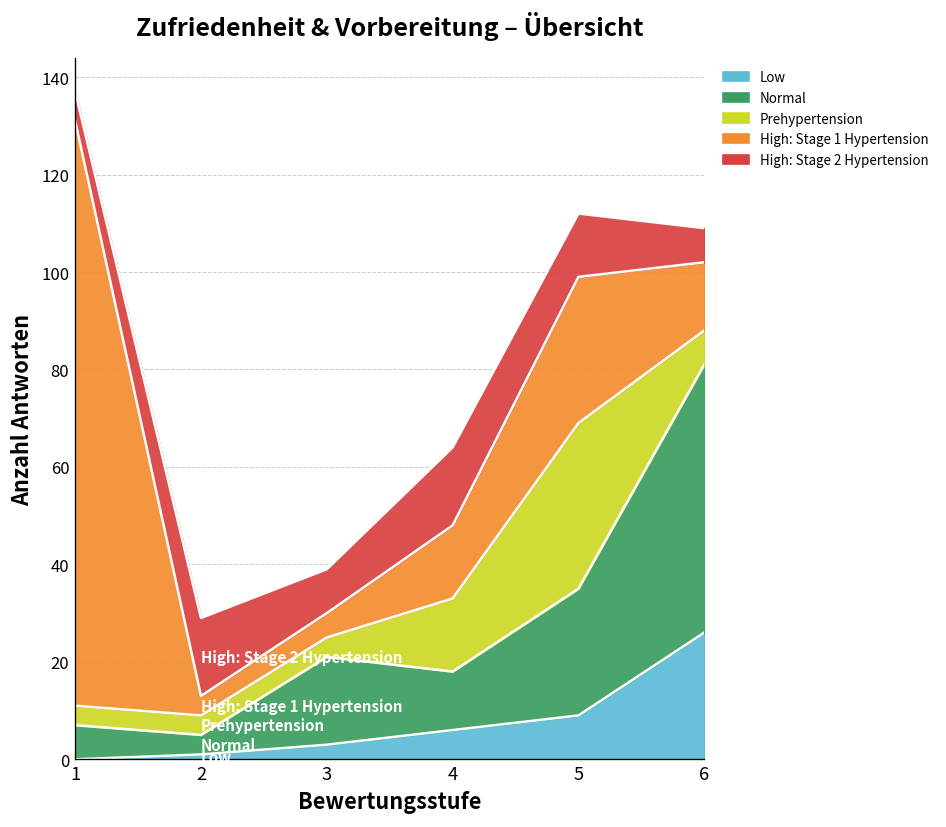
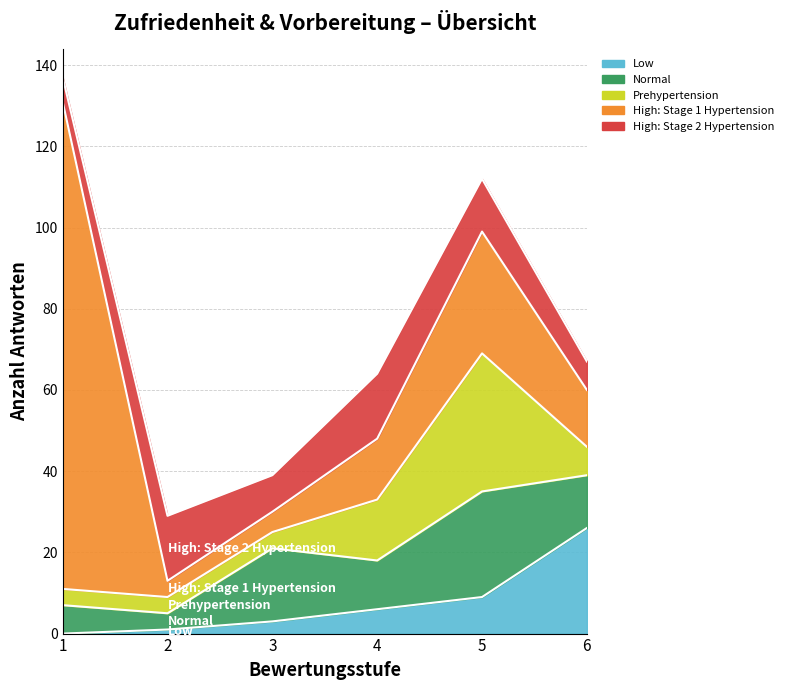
  {
    "Low": {
      "1": 0,
      "2": 1,
      "3": 3,
      "4": 6,
      "5": 9,
      "6": 26
    },
    "Normal": {
      "1": 7,
      "2": 4,
      "4": 12,
      "5": 26,
-     "6": 55
+     "6": 13
    },
    "Prehypertension": {
      "1": 4,
      "3": 4,
      "4": 15,
      "5": 34,
      "6": 7
    },
    "High: Stage 1 Hypertension": {
      "1": 120,
      "3": 5,
      "4": 15,
      "5": 30,
      "6": 14
    },
    "High: Stage 2 Hypertension": {
      "1": 6,
      "2": 16,
      "3": 9,
      "4": 16,
      "5": 13,
      "6": 7
    }
  }
